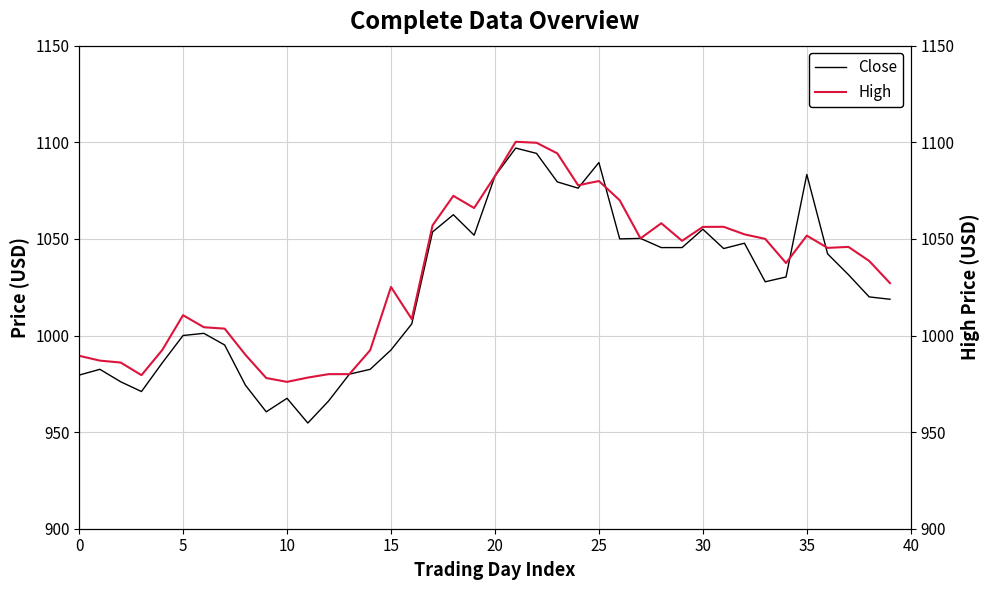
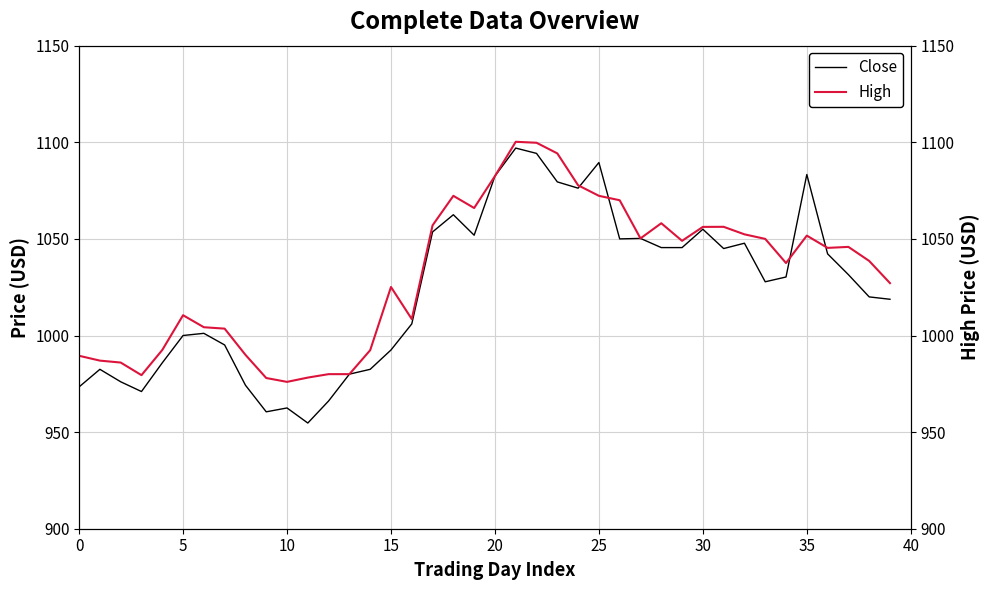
  {
    "Close": {
-     "0": 980,
+     "0": 973,
      "5": 1000,
-     "10": 968,
+     "10": 963,
      "15": 993,
      "20": 1083,
      "25": 1090,
      "30": 1055,
      "35": 1083
    },
    "High": {
      "0": 990,
      "5": 1011,
      "10": 976,
      "15": 1025,
      "20": 1083,
-     "25": 1080,
+     "25": 1072,
      "30": 1056,
      "35": 1052
    }
  }
